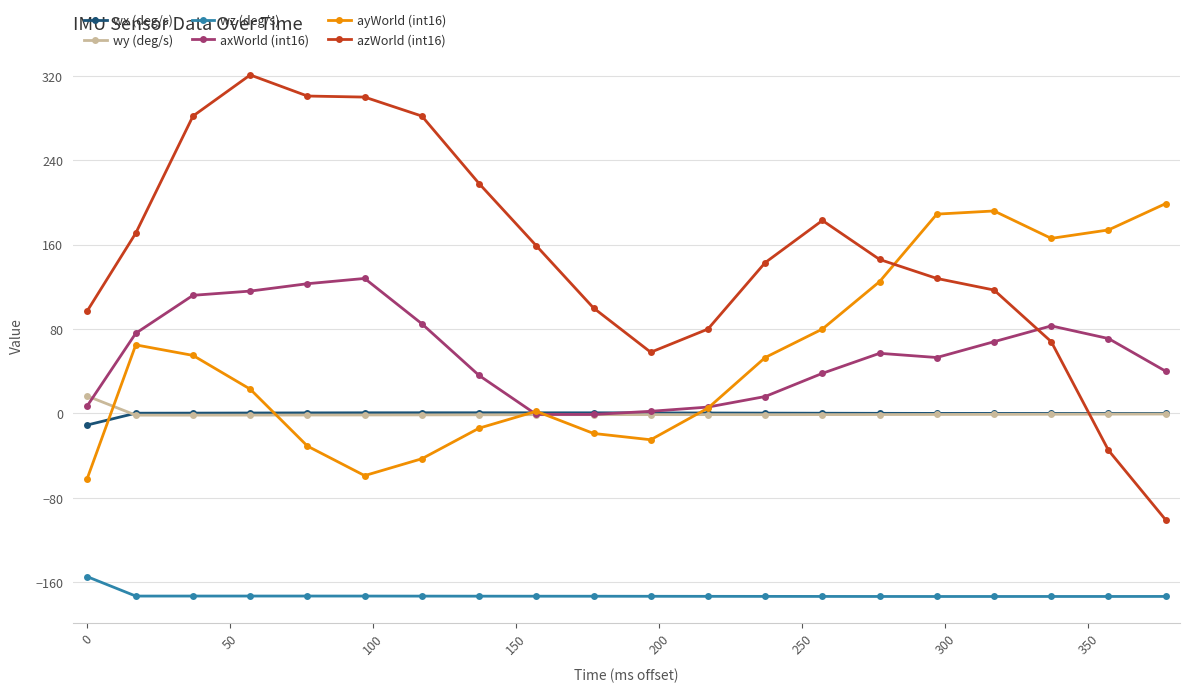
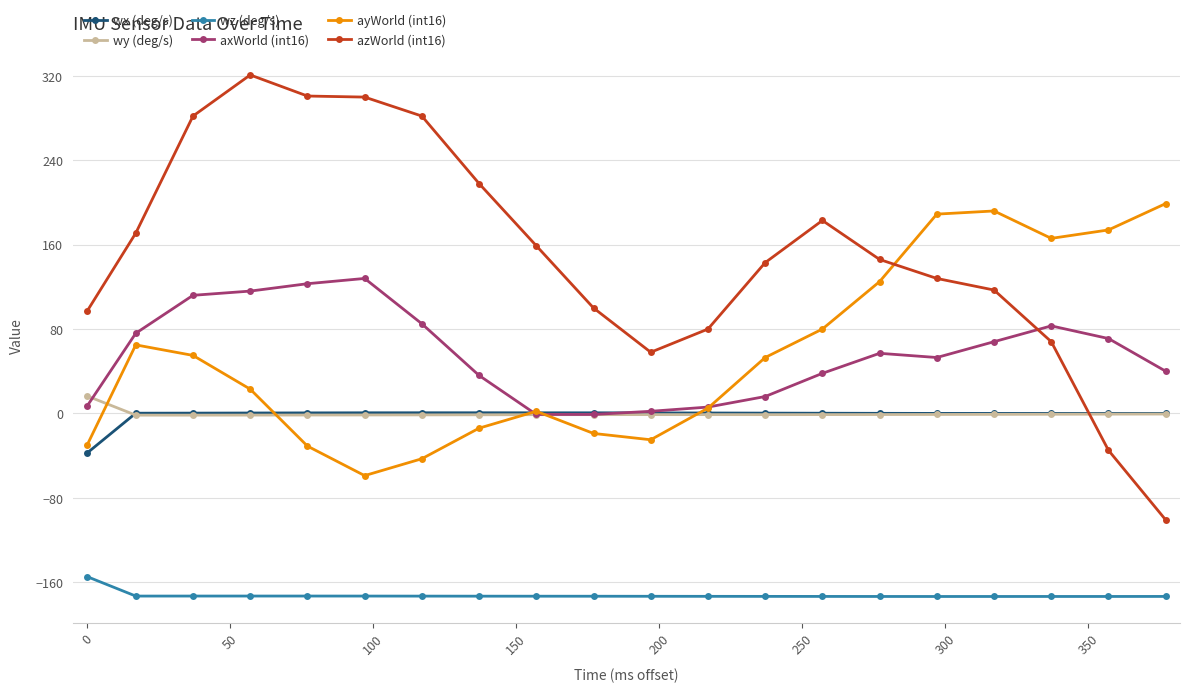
  {
    "wx (deg/s)": {
-     "0": -11
+     "0": -38
    },
    "wy (deg/s)": {
      "0": 17
    },
    "wz (deg/s)": {
      "0": -155
    },
    "axWorld (int16)": {
      "0": 7
    },
    "ayWorld (int16)": {
-     "0": -62
+     "0": -30
    },
    "azWorld (int16)": {
      "0": 97
    }
  }
